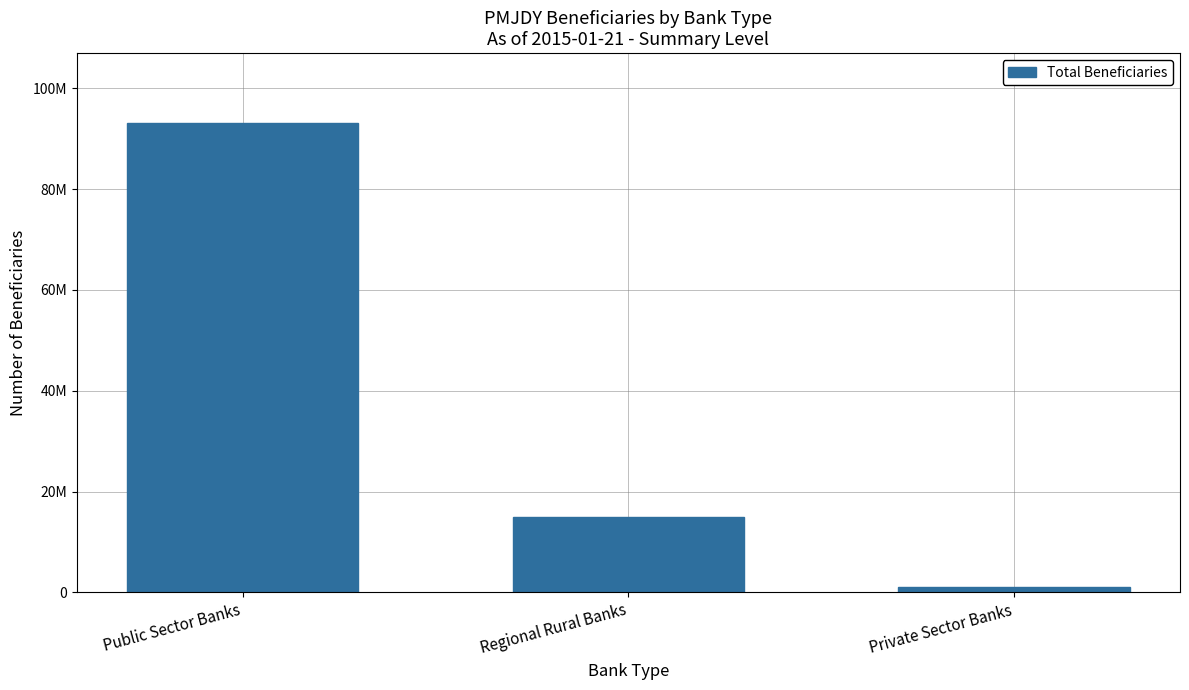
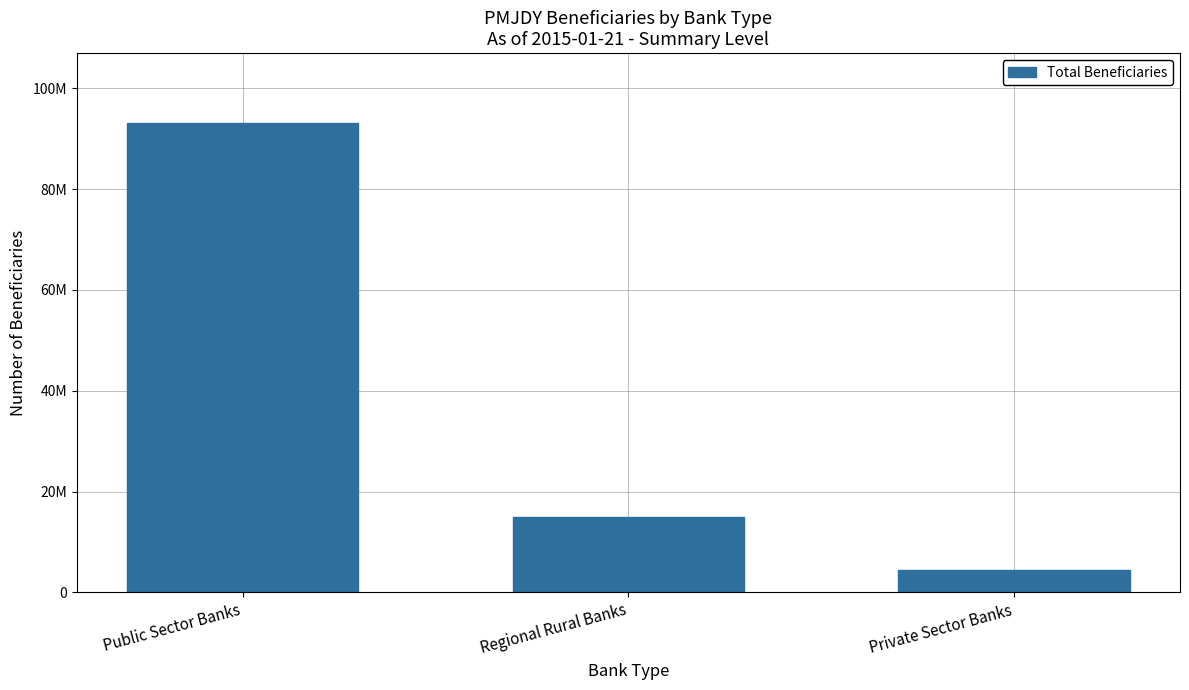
  {
    "Public Sector Banks": 93000000,
    "Regional Rural Banks": 15000000,
-   "Private Sector Banks": 1000000
+   "Private Sector Banks": 4000000
  }
